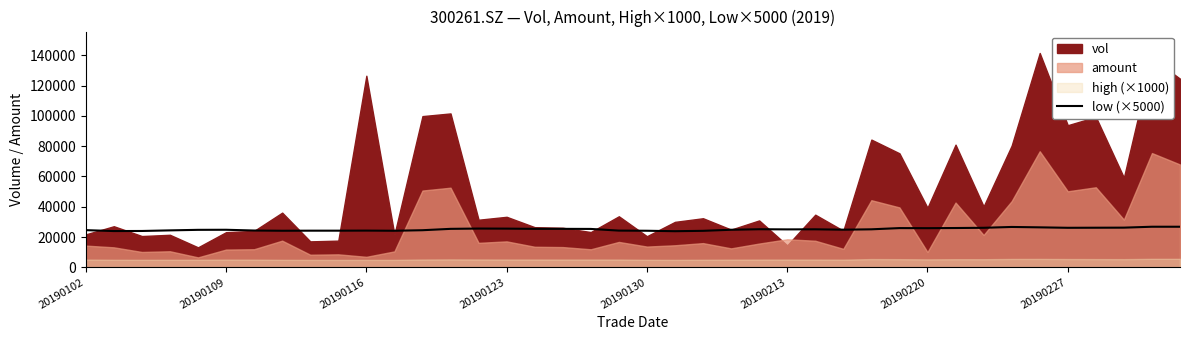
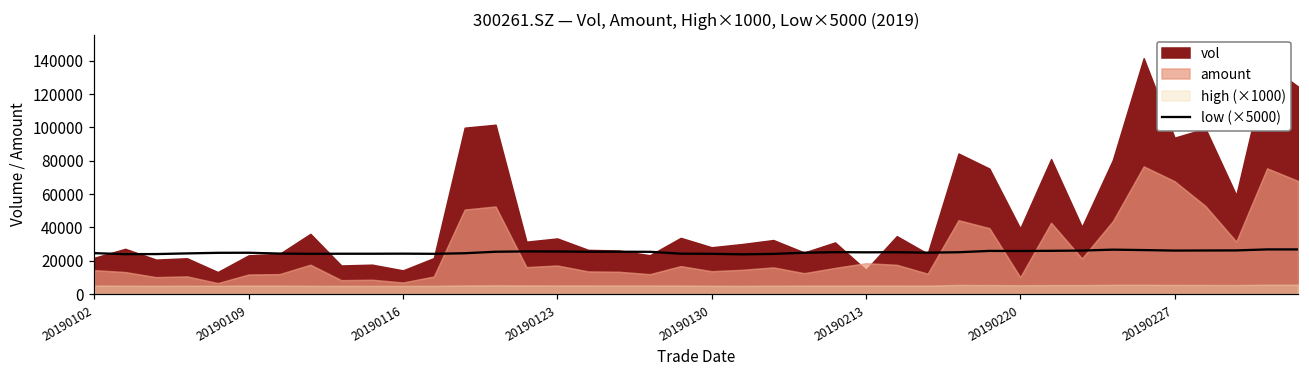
  {
    "low (×5000)": {
      "20190102": 25000,
      "20190116": 24000,
      "20190123": 26000,
      "20190130": 24000,
      "20190213": 25000,
      "20190220": 26000,
      "20190227": 26000
    },
    "vol": {
      "20190102": 22000,
-     "20190116": 127000,
+     "20190116": 14000,
      "20190123": 33000,
-     "20190130": 21000,
+     "20190130": 28000,
      "20190213": 14000,
      "20190220": 39000,
      "20190227": 94000
    },
    "amount": {
      "20190102": 14000,
      "20190109": 12000,
      "20190116": 7000,
      "20190123": 17000,
      "20190130": 14000,
      "20190213": 19000,
      "20190220": 10000,
-     "20190227": 50000
+     "20190227": 68000
    },
    "high (×1000)": {
      "20190102": 5000,
      "20190109": 5000,
      "20190116": 5000,
      "20190123": 5000,
      "20190130": 5000,
      "20190213": 5000,
      "20190220": 5000,
      "20190227": 5000
    }
  }
